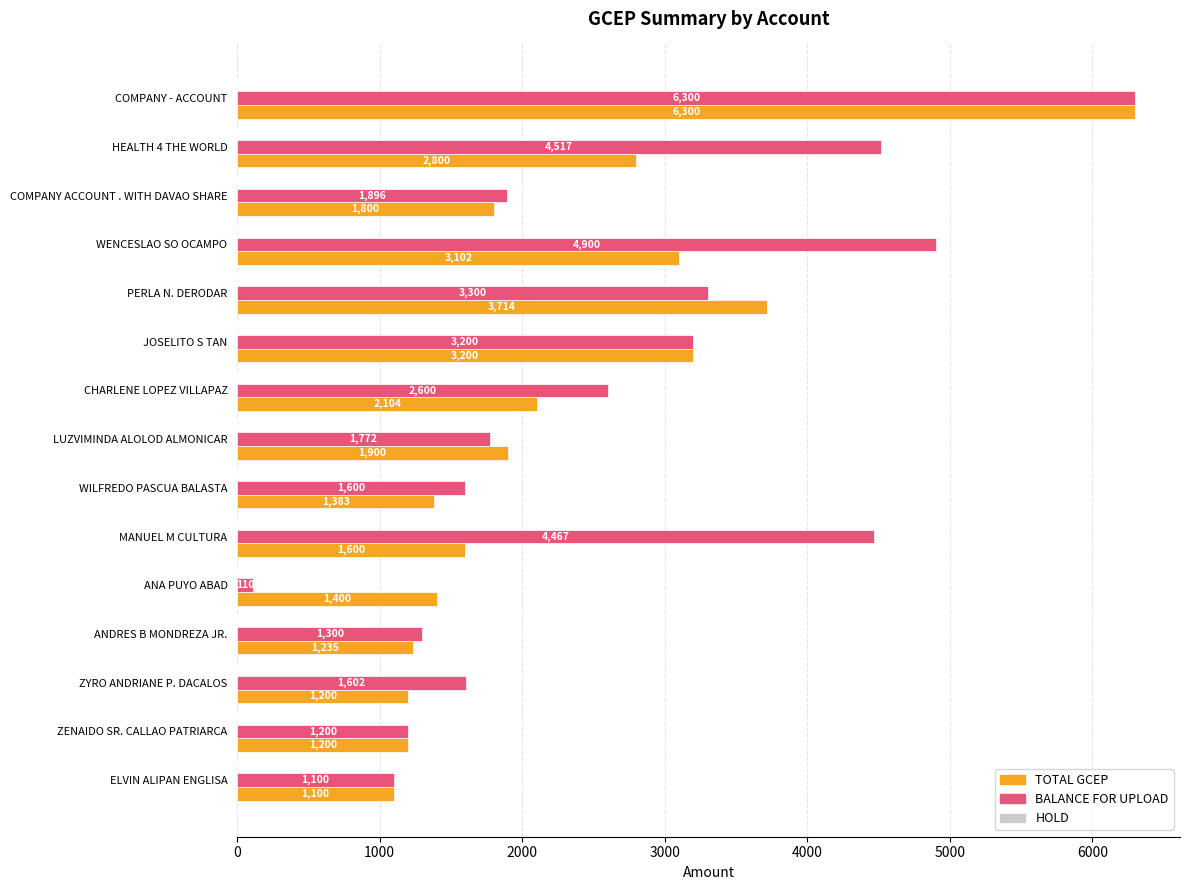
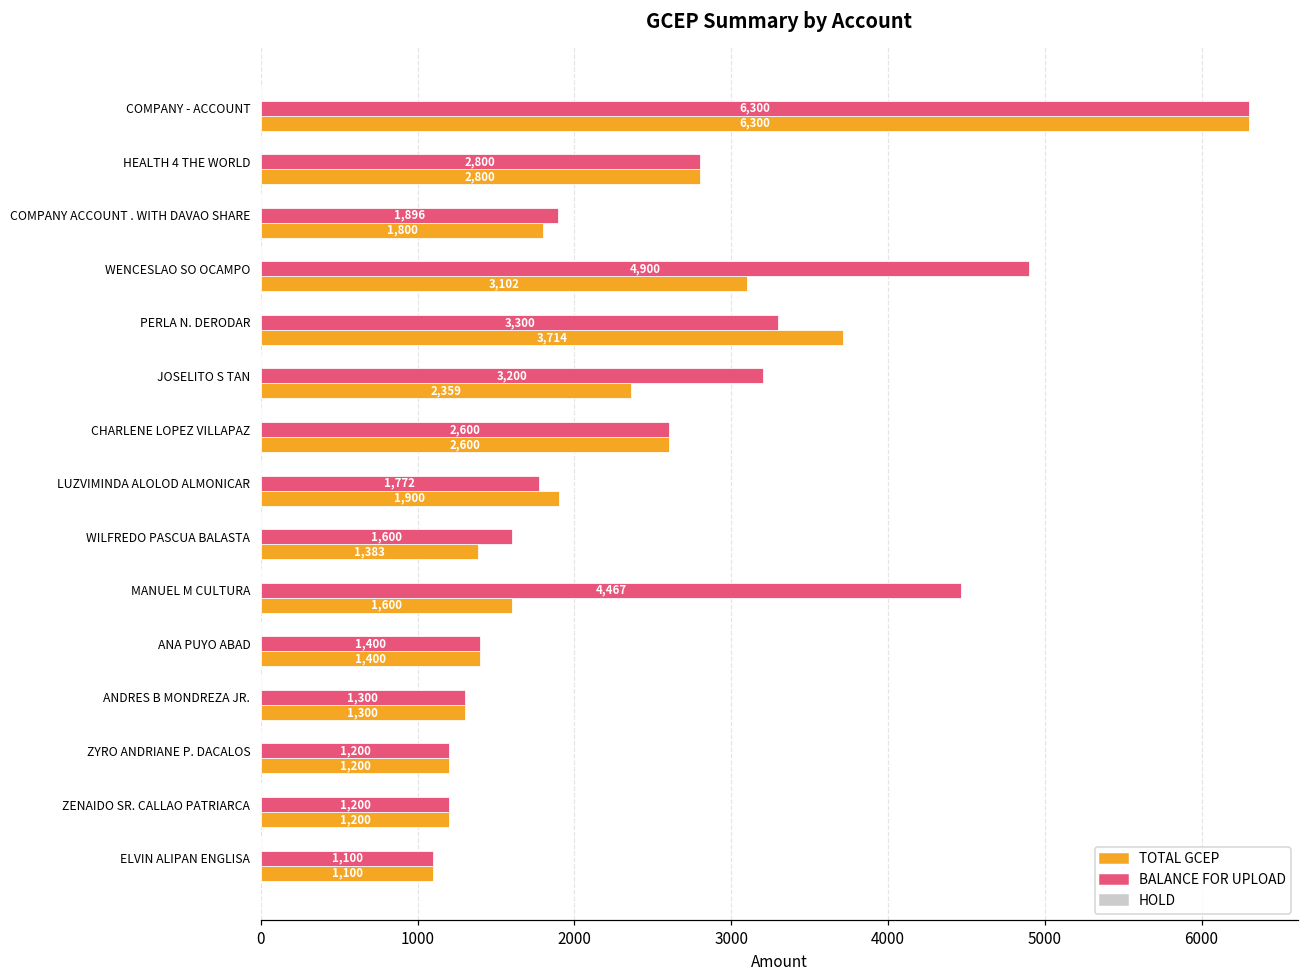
  {
    "TOTAL GCEP": {
      "COMPANY - ACCOUNT": "6,300",
      "HEALTH 4 THE WORLD": "2,800",
      "COMPANY ACCOUNT . WITH DAVAO SHARE": "1,800",
      "WENCESLAO SO OCAMPO": "3,102",
      "PERLA N. DERODAR": "3,714",
-     "JOSELITO S TAN": "3,200",
-     "CHARLENE LOPEZ VILLAPAZ": "2,104",
+     "JOSELITO S TAN": "2,359",
+     "CHARLENE LOPEZ VILLAPAZ": "2,600",
      "LUZVIMINDA ALOLOD ALMONICAR": "1,900",
      "WILFREDO PASCUA BALASTA": "1,383",
      "MANUEL M CULTURA": "1,600",
      "ANA PUYO ABAD": "1,400",
-     "ANDRES B MONDREZA JR.": "1,235",
+     "ANDRES B MONDREZA JR.": "1,300",
      "ZYRO ANDRIANE P. DACALOS": "1,200",
      "ZENAIDO SR. CALLAO PATRIARCA": "1,200",
      "ELVIN ALIPAN ENGLISA": "1,100"
    },
    "BALANCE FOR UPLOAD": {
      "COMPANY - ACCOUNT": "6,300",
-     "HEALTH 4 THE WORLD": "4,517",
+     "HEALTH 4 THE WORLD": "2,800",
      "COMPANY ACCOUNT . WITH DAVAO SHARE": "1,896",
      "WENCESLAO SO OCAMPO": "4,900",
      "PERLA N. DERODAR": "3,300",
      "JOSELITO S TAN": "3,200",
      "CHARLENE LOPEZ VILLAPAZ": "2,600",
      "LUZVIMINDA ALOLOD ALMONICAR": "1,772",
      "WILFREDO PASCUA BALASTA": "1,600",
      "MANUEL M CULTURA": "4,467",
-     "ANA PUYO ABAD": "110",
+     "ANA PUYO ABAD": "1,400",
      "ANDRES B MONDREZA JR.": "1,300",
-     "ZYRO ANDRIANE P. DACALOS": "1,602",
+     "ZYRO ANDRIANE P. DACALOS": "1,200",
      "ZENAIDO SR. CALLAO PATRIARCA": "1,200",
      "ELVIN ALIPAN ENGLISA": "1,100"
    },
    "HOLD": {
      "COMPANY - ACCOUNT": "0",
      "HEALTH 4 THE WORLD": "0",
      "COMPANY ACCOUNT . WITH DAVAO SHARE": "0",
      "WENCESLAO SO OCAMPO": "0",
      "PERLA N. DERODAR": "0",
      "JOSELITO S TAN": "0",
      "CHARLENE LOPEZ VILLAPAZ": "0",
      "LUZVIMINDA ALOLOD ALMONICAR": "0",
      "WILFREDO PASCUA BALASTA": "0",
      "MANUEL M CULTURA": "0",
      "ANA PUYO ABAD": "0",
      "ANDRES B MONDREZA JR.": "0",
      "ZYRO ANDRIANE P. DACALOS": "0",
      "ZENAIDO SR. CALLAO PATRIARCA": "0",
      "ELVIN ALIPAN ENGLISA": "0"
    }
  }
